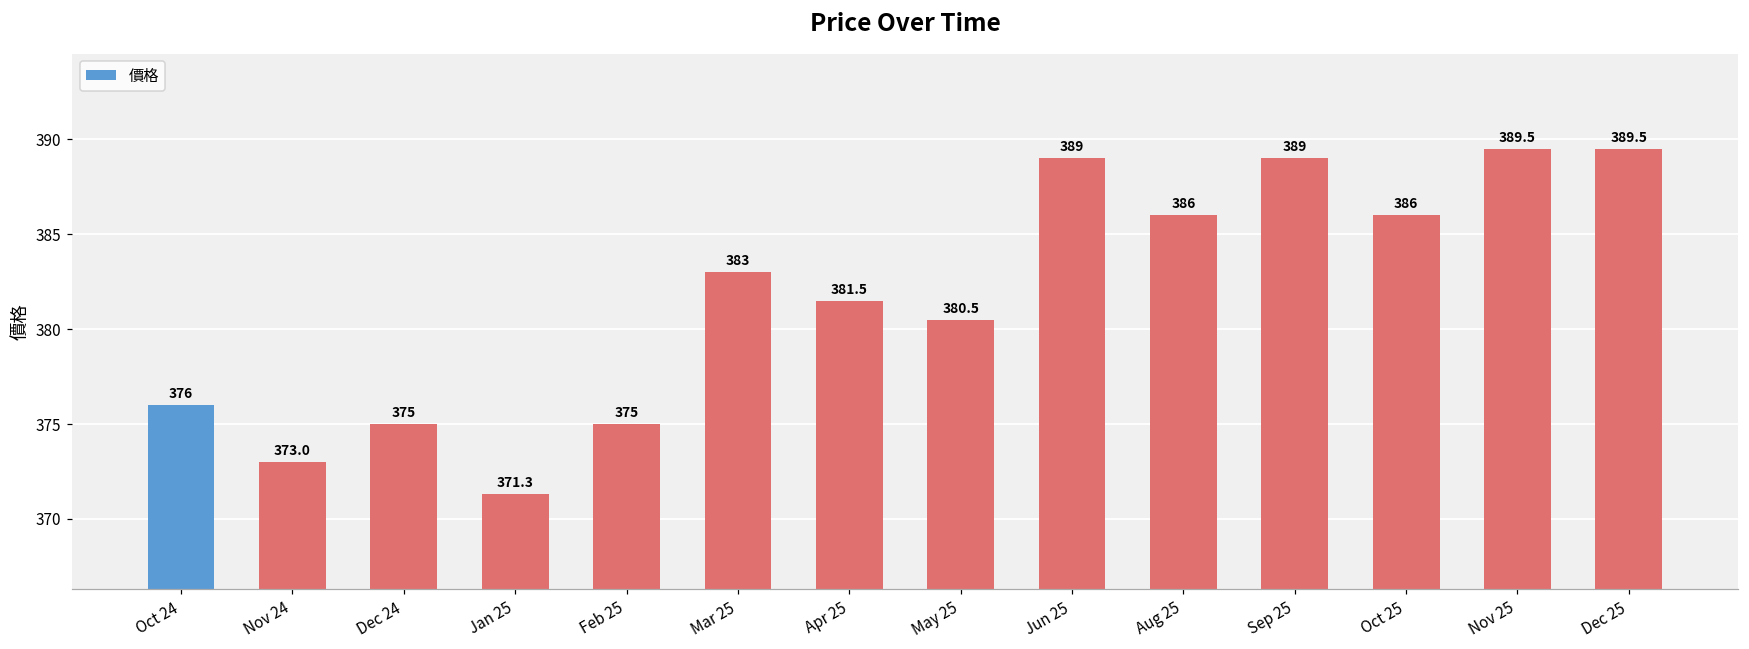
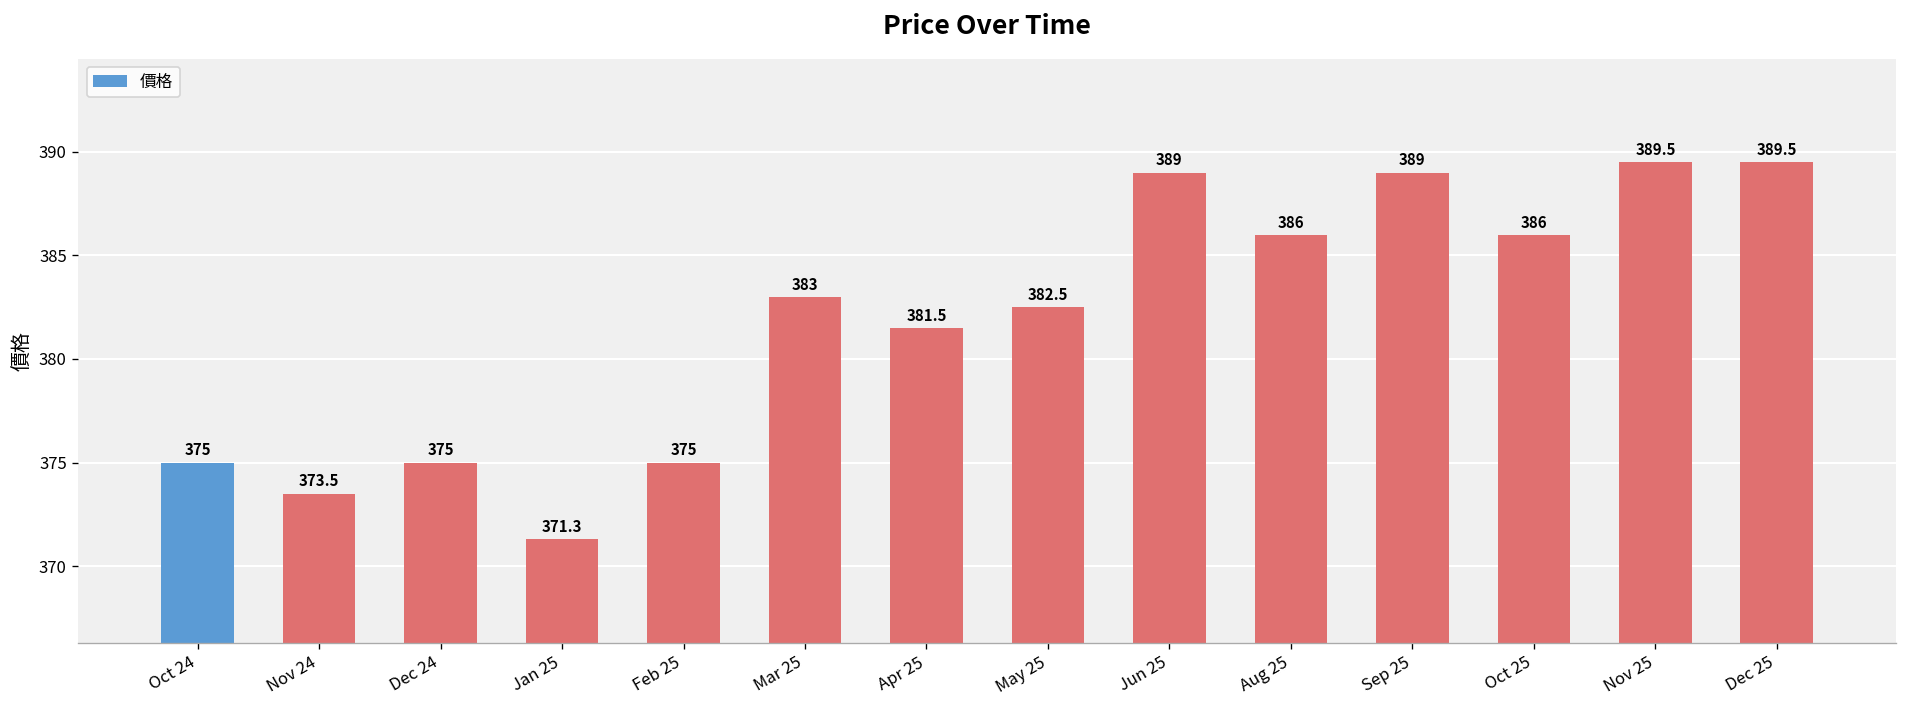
  {
-   "Oct 24": 376,
-   "Nov 24": 373.0,
+   "Oct 24": 375,
+   "Nov 24": 373.5,
    "Dec 24": 375,
    "Jan 25": 371.3,
    "Feb 25": 375,
    "Mar 25": 383,
    "Apr 25": 381.5,
-   "May 25": 380.5,
+   "May 25": 382.5,
    "Jun 25": 389,
    "Aug 25": 386,
    "Sep 25": 389,
    "Oct 25": 386,
    "Nov 25": 389.5,
    "Dec 25": 389.5
  }
